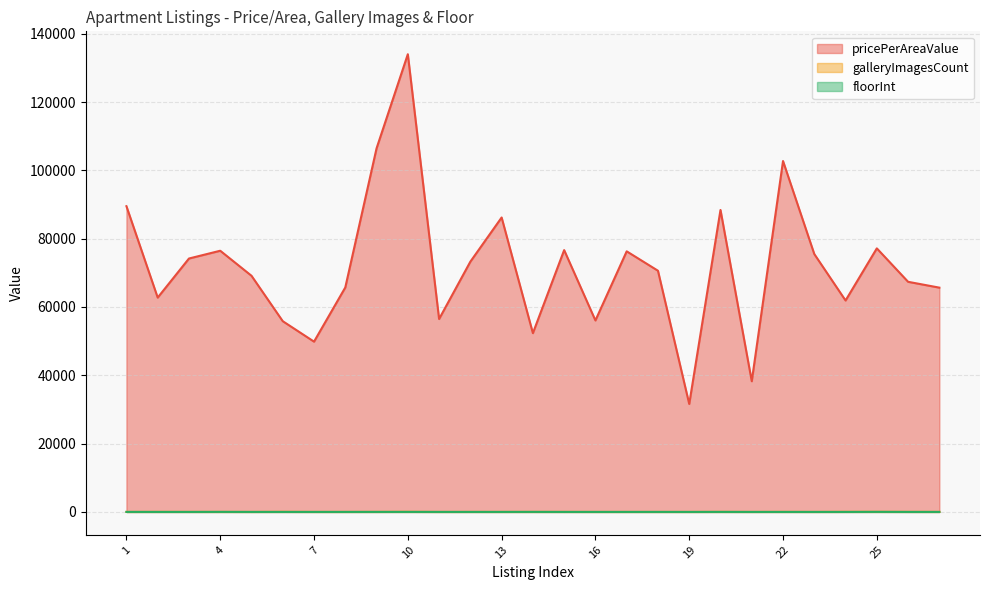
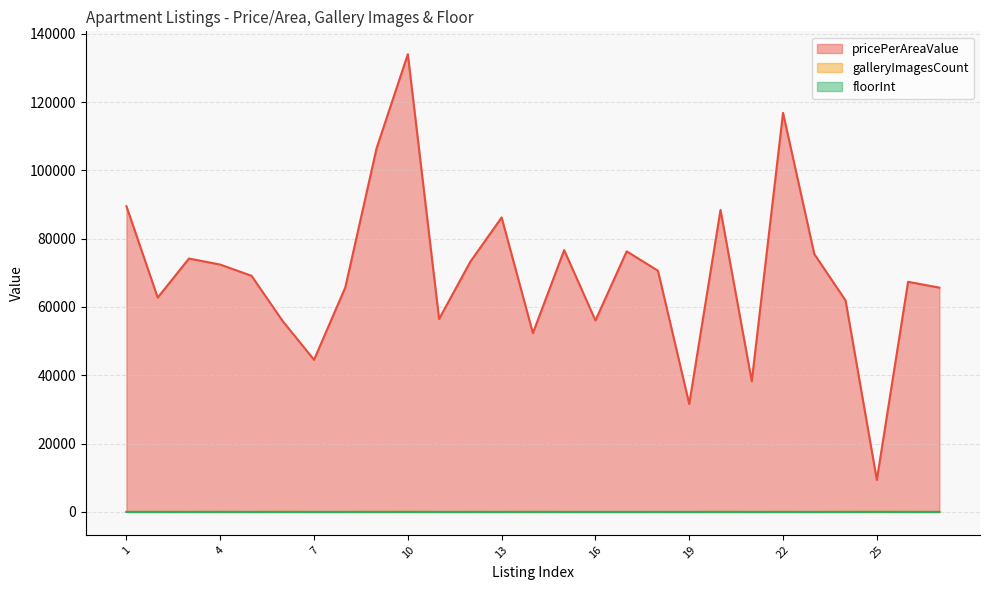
  {
    "pricePerAreaValue": {
      "1": 90000,
-     "4": 76000,
-     "7": 50000,
+     "4": 72000,
+     "7": 45000,
      "10": 134000,
      "13": 86000,
      "16": 56000,
      "19": 32000,
-     "22": 103000,
-     "25": 77000
+     "22": 117000,
+     "25": 9000
    },
    "floorInt": {
      "1": 0,
      "4": 0,
      "7": 0,
      "10": 0,
      "13": 0,
      "16": 0,
      "19": 0,
      "22": 0,
      "25": 0
    }
  }
